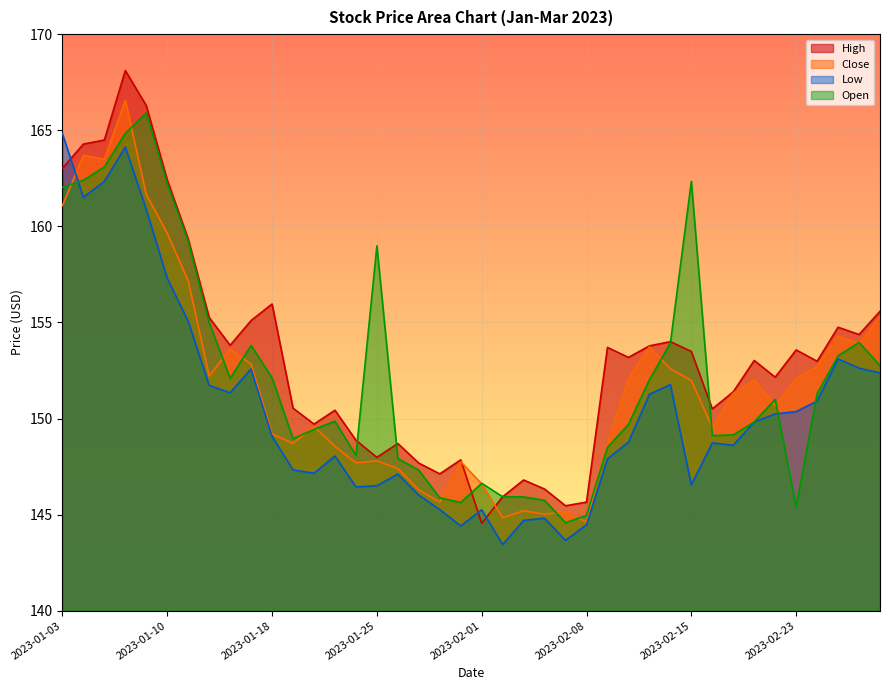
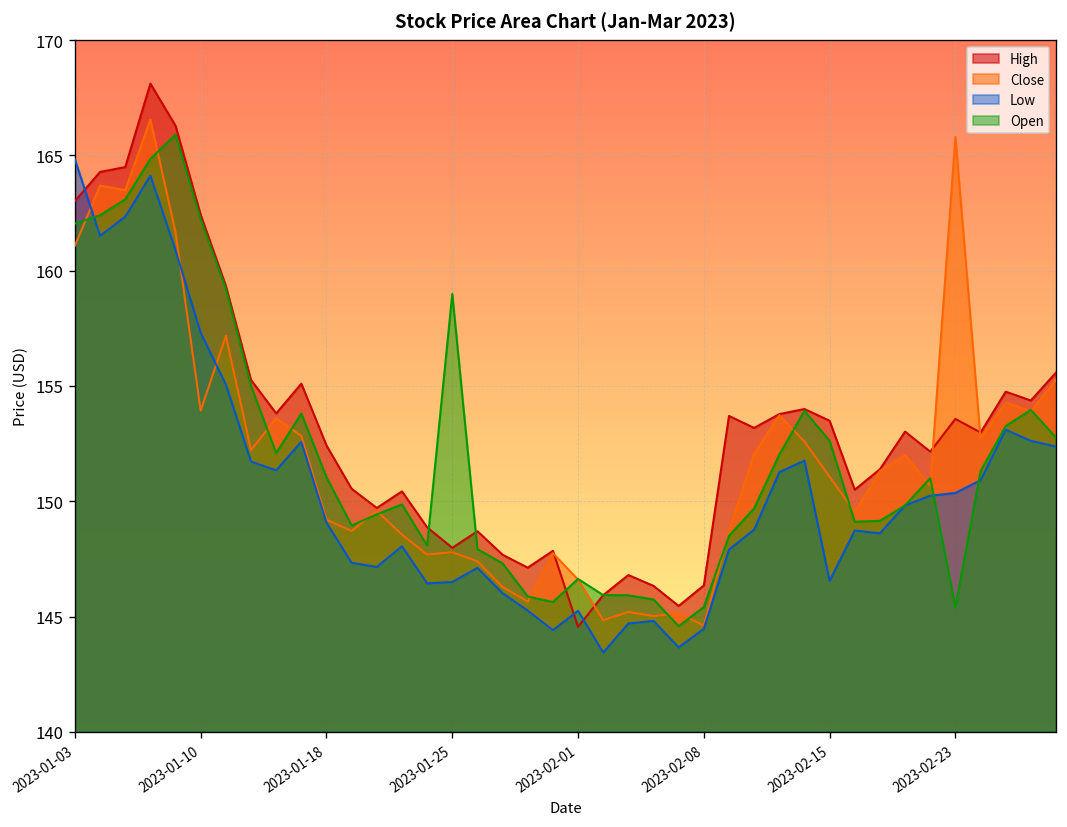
  {
    "High": {
      "2023-01-03": 163.0,
      "2023-01-10": 162.4,
-     "2023-01-18": 156.0,
+     "2023-01-18": 152.4,
      "2023-01-25": 148.0,
      "2023-02-01": 144.6,
-     "2023-02-08": 145.7,
+     "2023-02-08": 146.4,
      "2023-02-15": 153.5,
      "2023-02-23": 153.6
    },
    "Close": {
      "2023-01-03": 161.1,
-     "2023-01-10": 159.6,
+     "2023-01-10": 153.9,
      "2023-01-25": 147.8,
      "2023-02-08": 144.6,
-     "2023-02-15": 152.0,
-     "2023-02-23": 152.1
+     "2023-02-15": 151.1,
+     "2023-02-23": 165.8
    },
    "Low": {
      "2023-01-03": 164.8,
      "2023-01-10": 157.3,
      "2023-01-25": 146.5,
      "2023-02-01": 145.3,
      "2023-02-08": 144.5,
      "2023-02-15": 146.6,
      "2023-02-23": 150.4
    },
    "Open": {
      "2023-01-03": 162.0,
      "2023-01-10": 162.2,
-     "2023-01-18": 152.1,
+     "2023-01-18": 151.0,
      "2023-01-25": 159.0,
-     "2023-02-08": 145.0,
-     "2023-02-15": 162.3,
+     "2023-02-08": 145.4,
+     "2023-02-15": 152.6,
      "2023-02-23": 145.4
    }
  }
